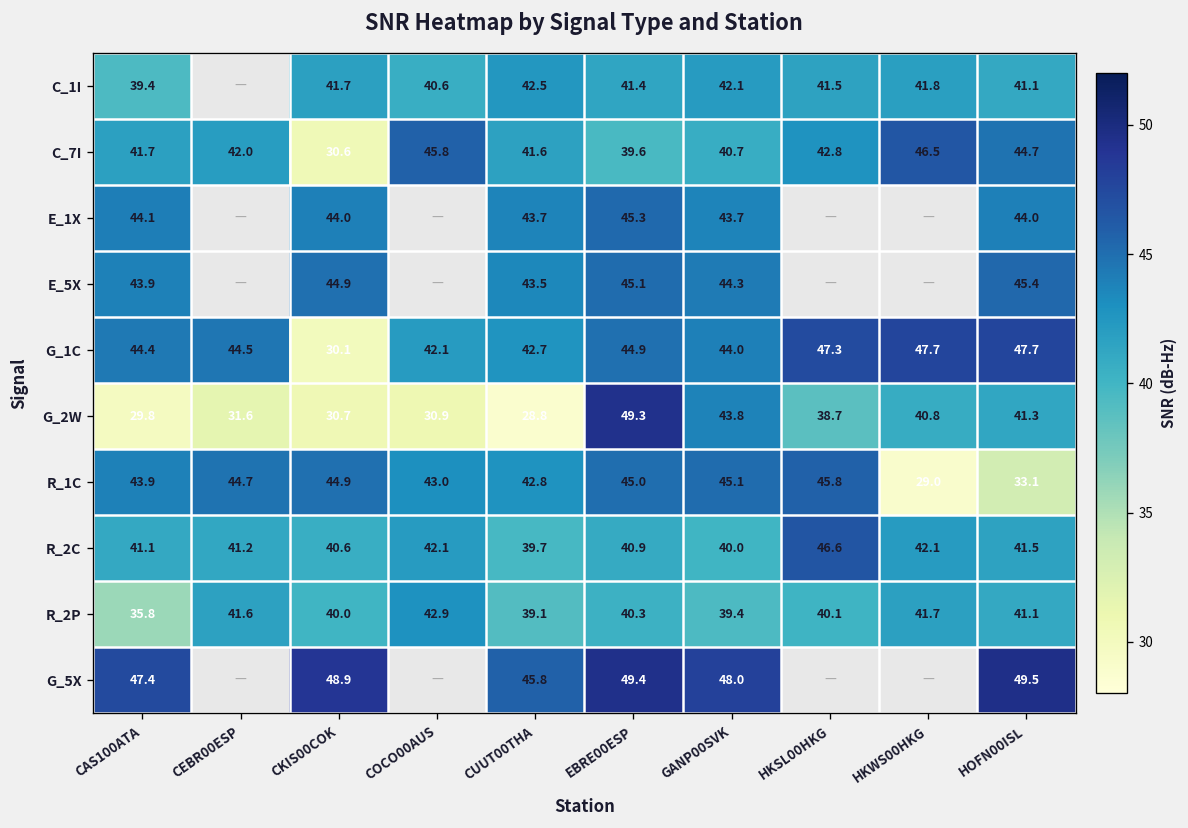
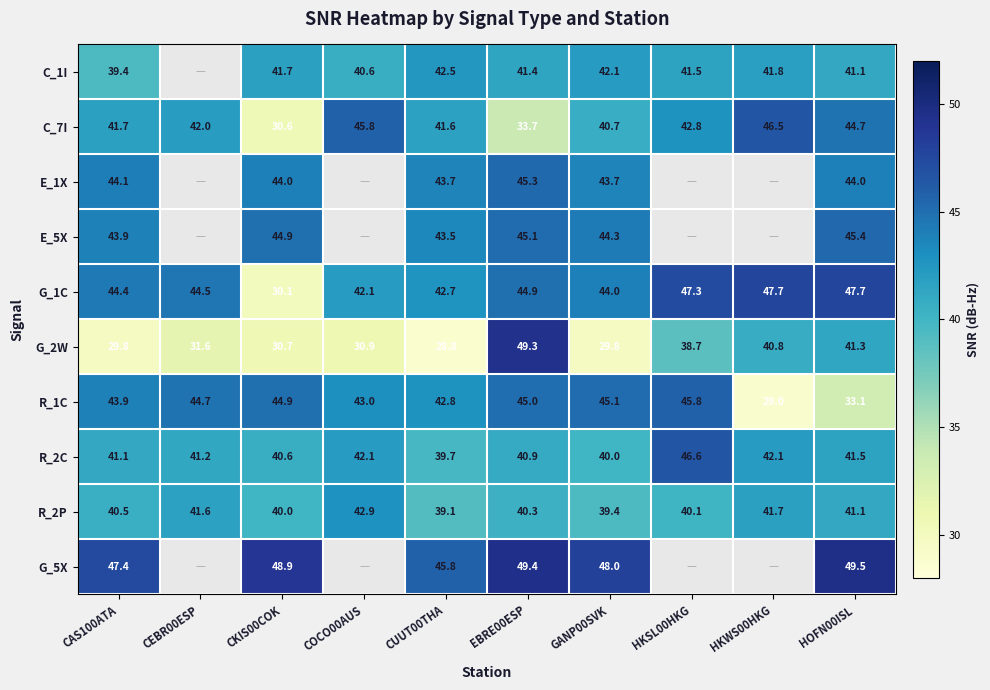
  {
    "C_1I": {
      "CAS100ATA": 39.4,
      "CKIS00COK": 41.7,
      "COCO00AUS": 40.6,
      "CUUT00THA": 42.5,
      "EBRE00ESP": 41.4,
      "GANP00SVK": 42.1,
      "HKSL00HKG": 41.5,
      "HKWS00HKG": 41.8,
      "HOFN00ISL": 41.1
    },
    "C_7I": {
      "CAS100ATA": 41.7,
      "CEBR00ESP": 42.0,
      "CKIS00COK": 30.6,
      "COCO00AUS": 45.8,
      "CUUT00THA": 41.6,
-     "EBRE00ESP": 39.6,
+     "EBRE00ESP": 33.7,
      "GANP00SVK": 40.7,
      "HKSL00HKG": 42.8,
      "HKWS00HKG": 46.5,
      "HOFN00ISL": 44.7
    },
    "E_1X": {
      "CAS100ATA": 44.1,
      "CKIS00COK": 44.0,
      "CUUT00THA": 43.7,
      "EBRE00ESP": 45.3,
      "GANP00SVK": 43.7,
      "HOFN00ISL": 44.0
    },
    "E_5X": {
      "CAS100ATA": 43.9,
      "CKIS00COK": 44.9,
      "CUUT00THA": 43.5,
      "EBRE00ESP": 45.1,
      "GANP00SVK": 44.3,
      "HOFN00ISL": 45.4
    },
    "G_1C": {
      "CAS100ATA": 44.4,
      "CEBR00ESP": 44.5,
      "CKIS00COK": 30.1,
      "COCO00AUS": 42.1,
      "CUUT00THA": 42.7,
      "EBRE00ESP": 44.9,
      "GANP00SVK": 44.0,
      "HKSL00HKG": 47.3,
      "HKWS00HKG": 47.7,
      "HOFN00ISL": 47.7
    },
    "G_2W": {
      "CAS100ATA": 29.8,
      "CEBR00ESP": 31.6,
      "CKIS00COK": 30.7,
      "COCO00AUS": 30.9,
      "CUUT00THA": 28.8,
      "EBRE00ESP": 49.3,
-     "GANP00SVK": 43.8,
+     "GANP00SVK": 29.8,
      "HKSL00HKG": 38.7,
      "HKWS00HKG": 40.8,
      "HOFN00ISL": 41.3
    },
    "R_1C": {
      "CAS100ATA": 43.9,
      "CEBR00ESP": 44.7,
      "CKIS00COK": 44.9,
      "COCO00AUS": 43.0,
      "CUUT00THA": 42.8,
      "EBRE00ESP": 45.0,
      "GANP00SVK": 45.1,
      "HKSL00HKG": 45.8,
      "HKWS00HKG": 29.0,
      "HOFN00ISL": 33.1
    },
    "R_2C": {
      "CAS100ATA": 41.1,
      "CEBR00ESP": 41.2,
      "CKIS00COK": 40.6,
      "COCO00AUS": 42.1,
      "CUUT00THA": 39.7,
      "EBRE00ESP": 40.9,
      "GANP00SVK": 40.0,
      "HKSL00HKG": 46.6,
      "HKWS00HKG": 42.1,
      "HOFN00ISL": 41.5
    },
    "R_2P": {
-     "CAS100ATA": 35.8,
+     "CAS100ATA": 40.5,
      "CEBR00ESP": 41.6,
      "CKIS00COK": 40.0,
      "COCO00AUS": 42.9,
      "CUUT00THA": 39.1,
      "EBRE00ESP": 40.3,
      "GANP00SVK": 39.4,
      "HKSL00HKG": 40.1,
      "HKWS00HKG": 41.7,
      "HOFN00ISL": 41.1
    },
    "G_5X": {
      "CAS100ATA": 47.4,
      "CKIS00COK": 48.9,
      "CUUT00THA": 45.8,
      "EBRE00ESP": 49.4,
      "GANP00SVK": 48.0,
      "HOFN00ISL": 49.5
    }
  }
